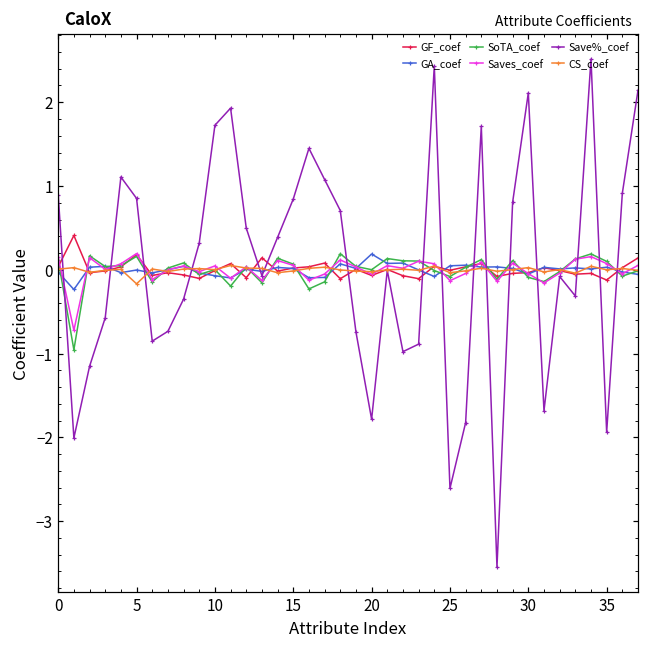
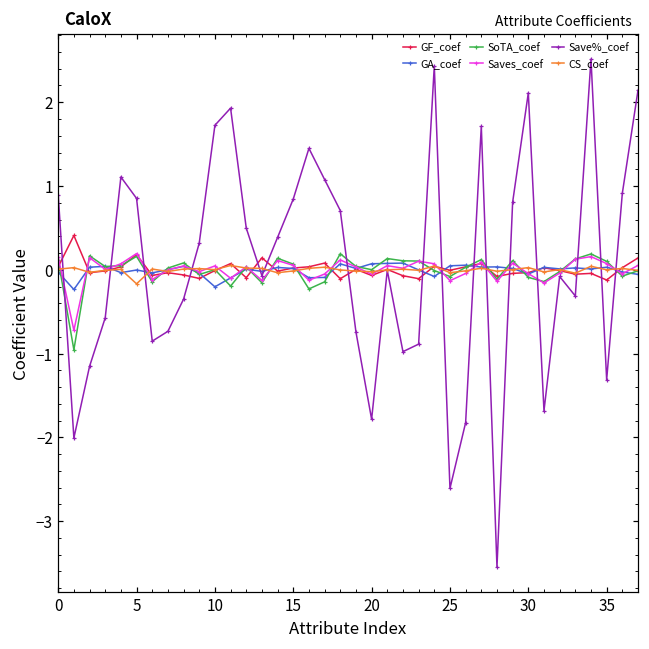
  {
    "GF_coef": {
      "35": -0.1
    },
    "GA_coef": {
      "0": 0.0,
      "5": 0.0,
-     "10": -0.1,
-     "20": 0.2,
+     "10": -0.2,
+     "20": 0.1,
      "25": 0.0
    },
    "SoTA_coef": {
      "25": -0.1,
      "30": -0.1
    },
    "Saves_coef": {
      "10": 0.0,
      "25": -0.1
    },
    "Save%_coef": {
      "0": 0.9,
      "5": 0.9,
      "10": 1.7,
      "15": 0.8,
      "20": -1.8,
      "25": -2.6,
      "30": 2.1,
-     "35": -1.9
+     "35": -1.3
    },
    "CS_coef": {
      "5": -0.2,
      "30": 0.0
    }
  }
